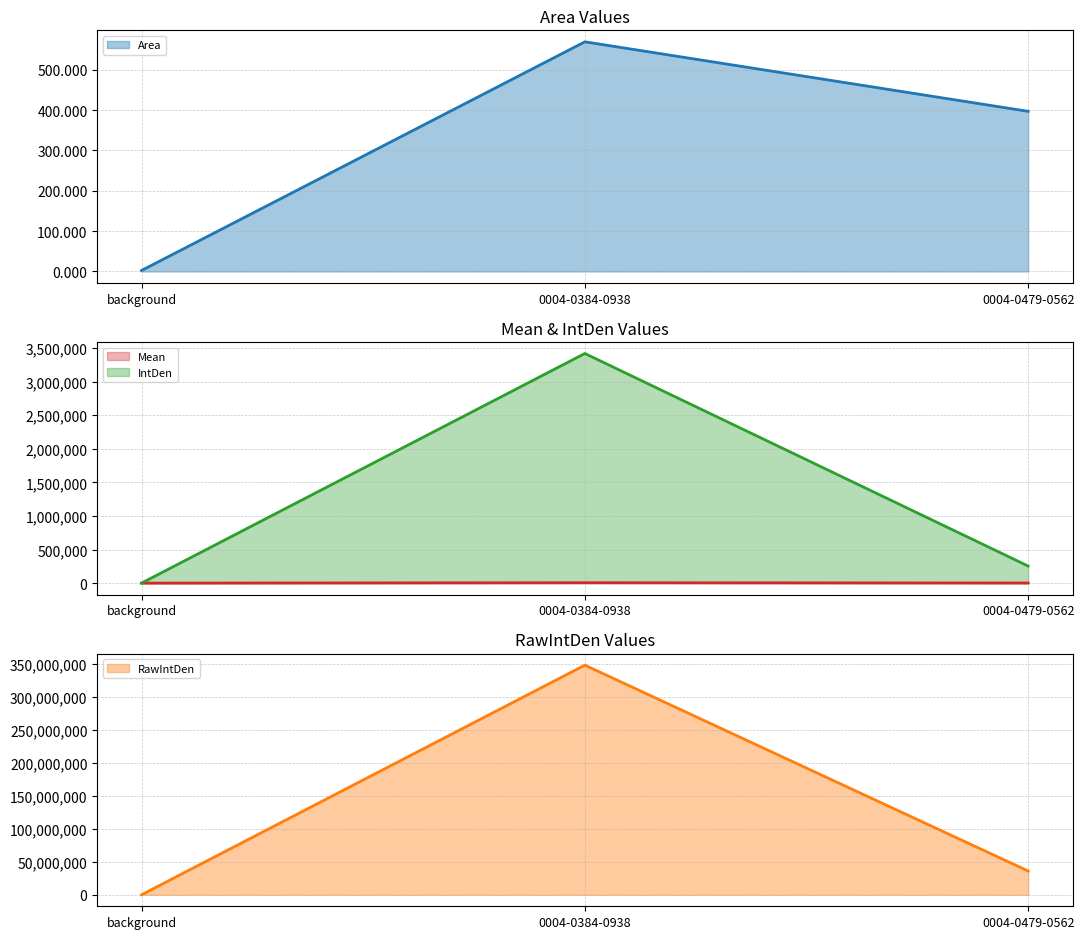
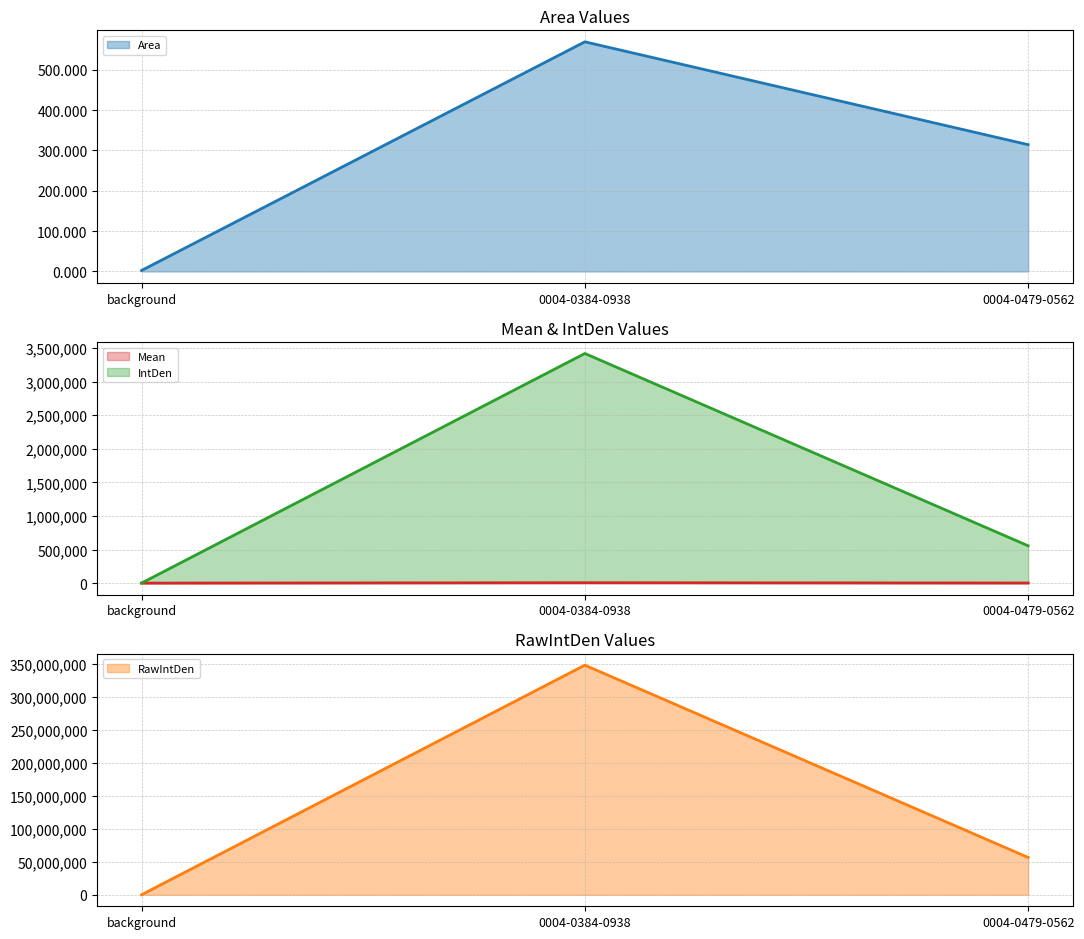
  {
    "Area Values": {
      "background": "0",
      "0004-0384-0938": "570",
-     "0004-0479-0562": "400"
+     "0004-0479-0562": "310"
    },
    "Mean & IntDen Values": {
      "Mean": {
        "0004-0384-0938": "0",
        "0004-0479-0562": "0"
      },
      "IntDen": {
        "0004-0384-0938": "3,400,000",
-       "0004-0479-0562": "300,000"
+       "0004-0479-0562": "600,000"
      }
    },
    "RawIntDen Values": {
      "background": "0",
      "0004-0384-0938": "350,000,000",
-     "0004-0479-0562": "40,000,000"
+     "0004-0479-0562": "60,000,000"
    }
  }
